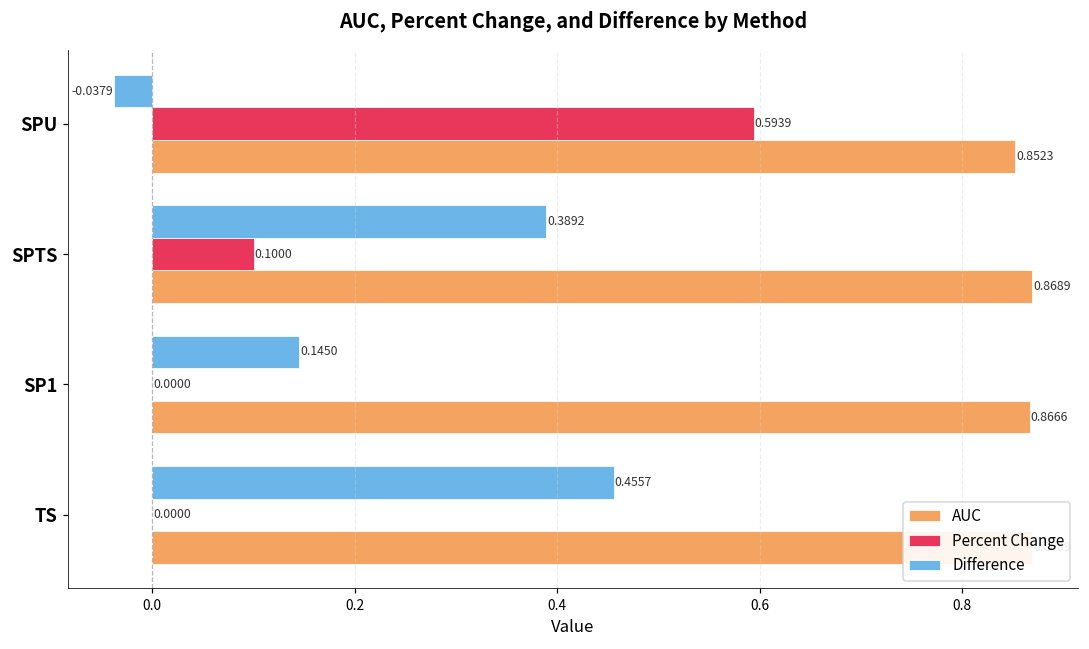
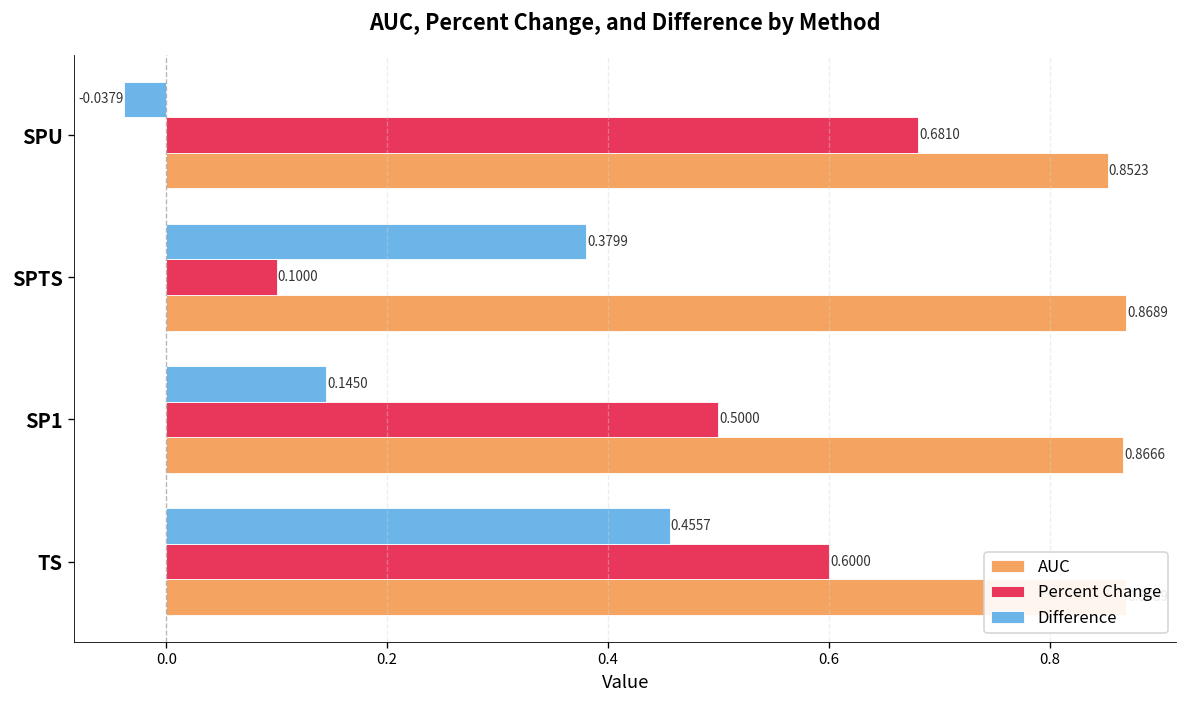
  {
    "AUC": {
      "SPU": 0.8523,
      "SPTS": 0.8689,
      "SP1": 0.8666
    },
    "Percent Change": {
-     "SPU": 0.5939,
+     "SPU": 0.6810,
      "SPTS": 0.1000,
-     "SP1": 0.0000,
-     "TS": 0.0000
+     "SP1": 0.5000,
+     "TS": 0.6000
    },
    "Difference": {
      "SPU": -0.0379,
-     "SPTS": 0.3892,
+     "SPTS": 0.3799,
      "SP1": 0.1450,
      "TS": 0.4557
    }
  }
